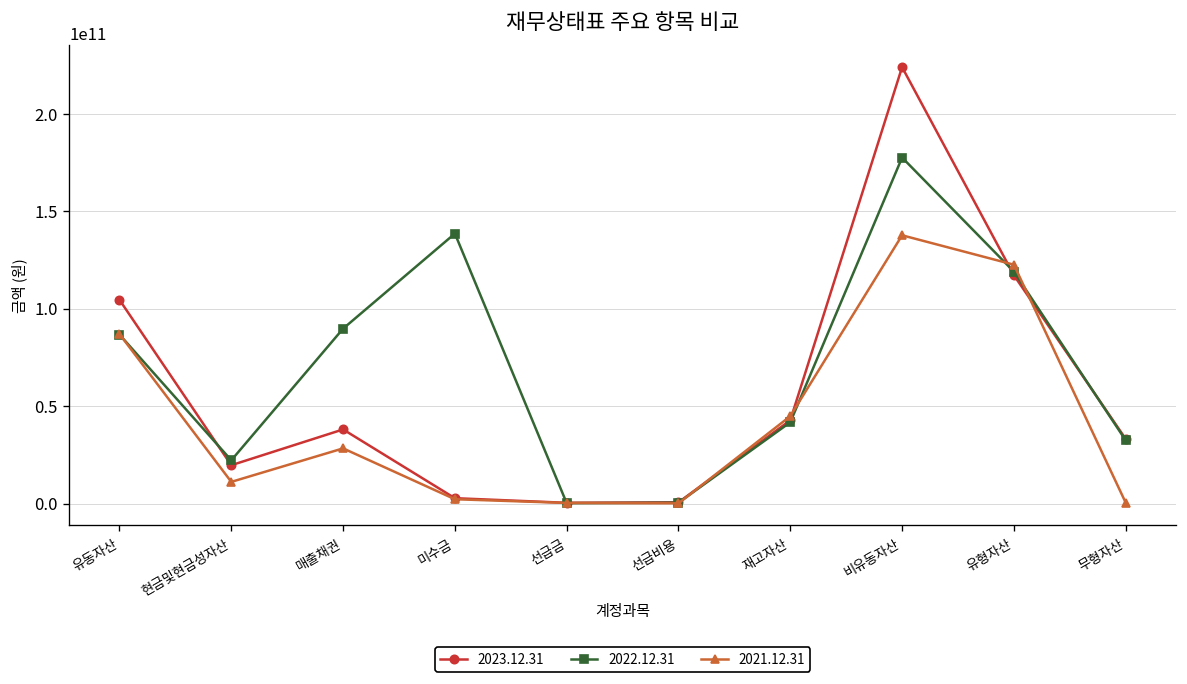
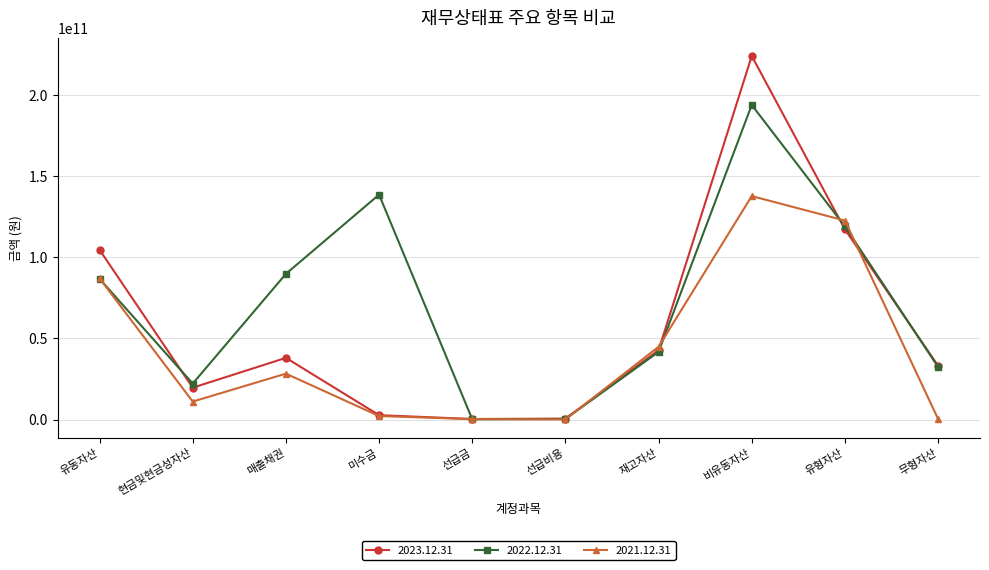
  {
    "2022.12.31": {
      "현금및현금성자산": 22000000000,
      "매출채권": 90000000000,
      "미수금": 139000000000,
-     "비유동자산": 178000000000,
+     "비유동자산": 194000000000,
      "유형자산": 119000000000
    }
  }
